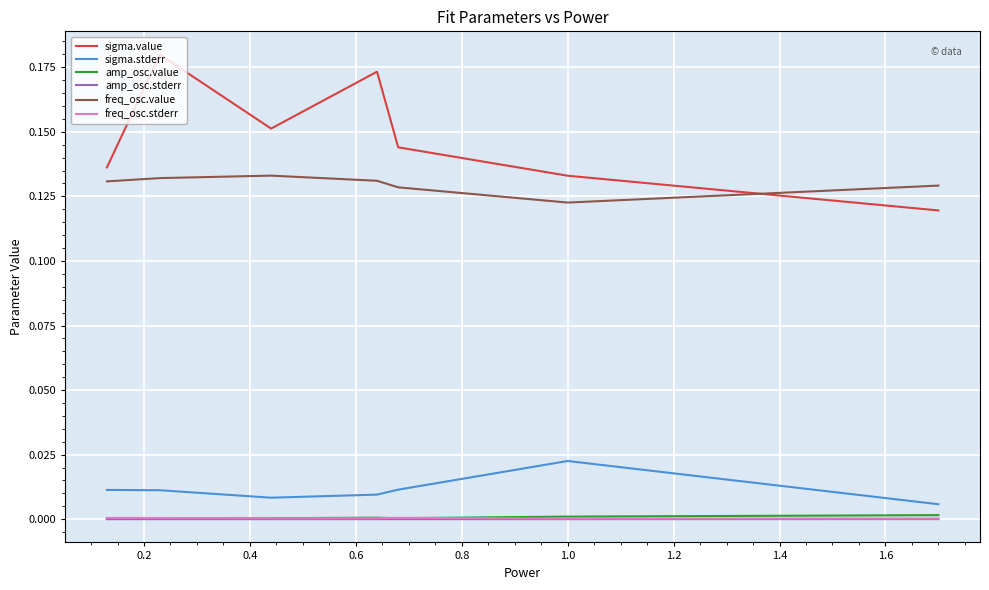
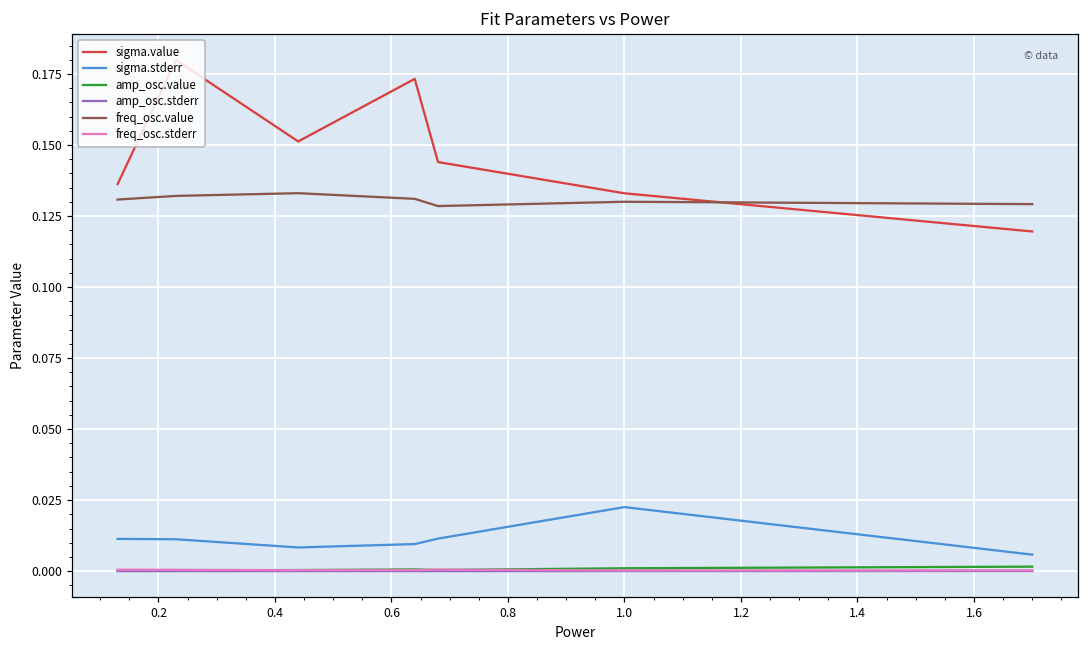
  {
    "sigma.value": {
      "1.0": 0.133
    },
    "sigma.stderr": {
      "1.0": 0.023
    },
    "freq_osc.value": {
-     "1.0": 0.123
+     "1.0": 0.130
    }
  }
